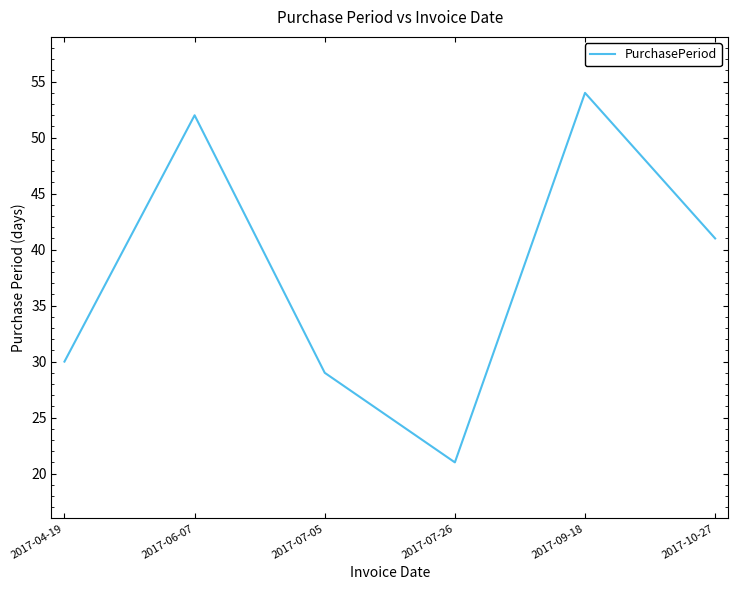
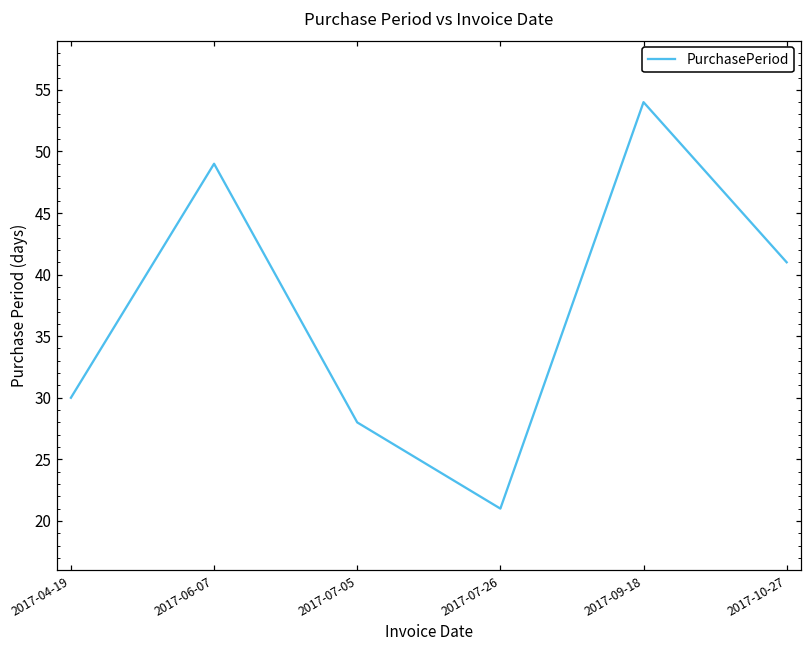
  {
    "2017-04-19": 30,
-   "2017-06-07": 52,
-   "2017-07-05": 29,
+   "2017-06-07": 49,
+   "2017-07-05": 28,
    "2017-07-26": 21,
    "2017-09-18": 54,
    "2017-10-27": 41
  }
